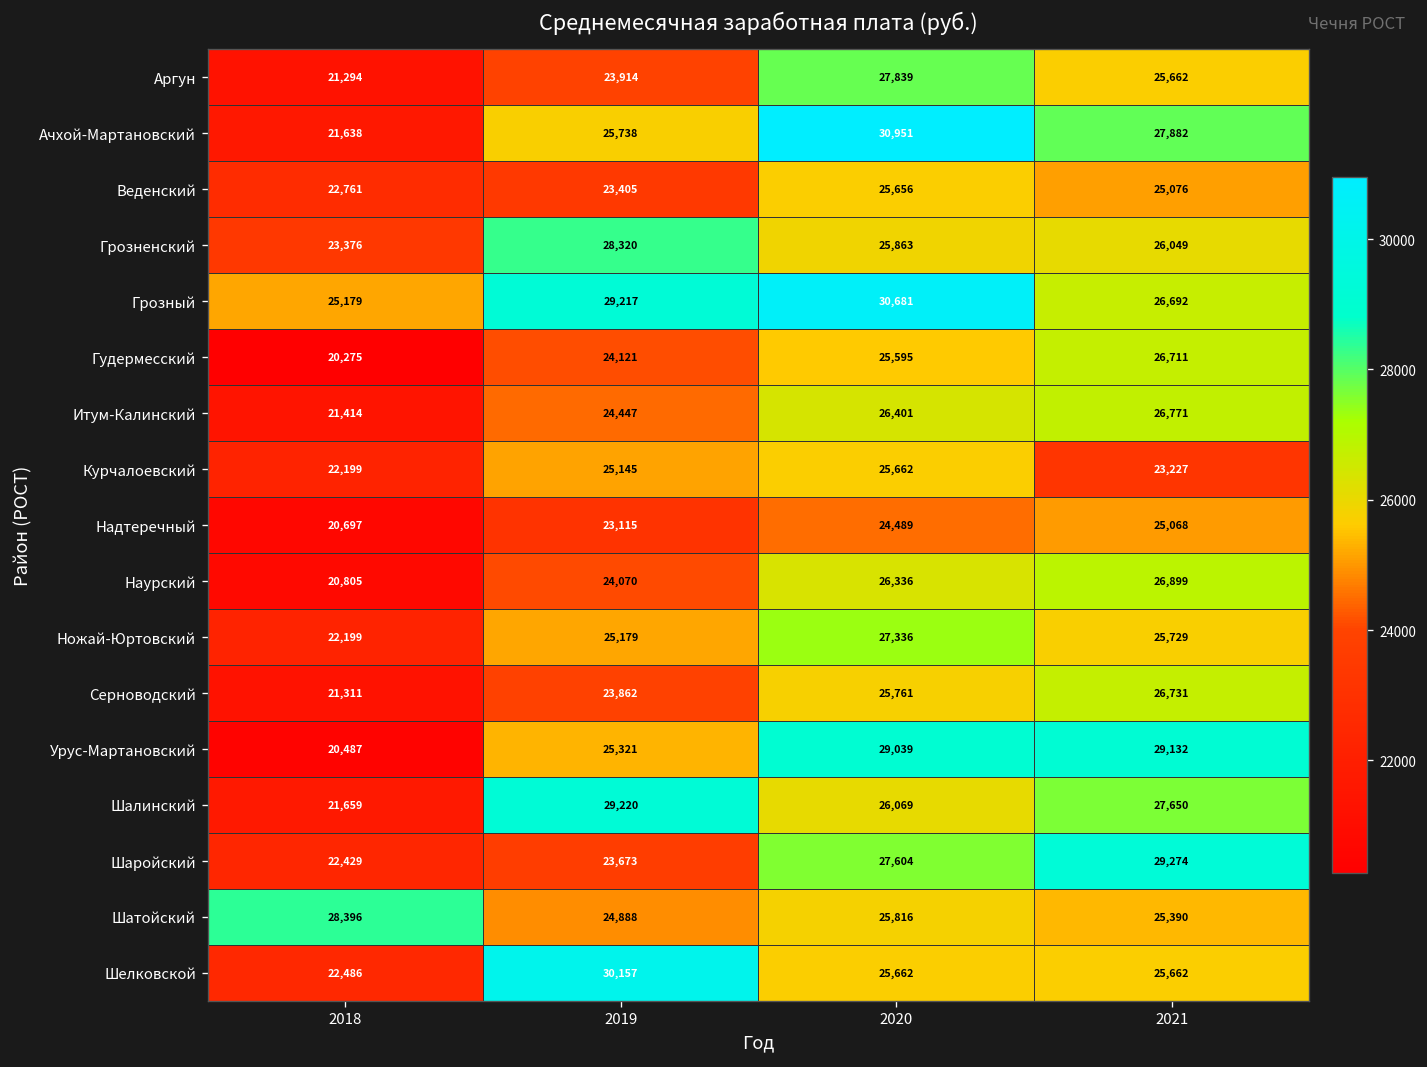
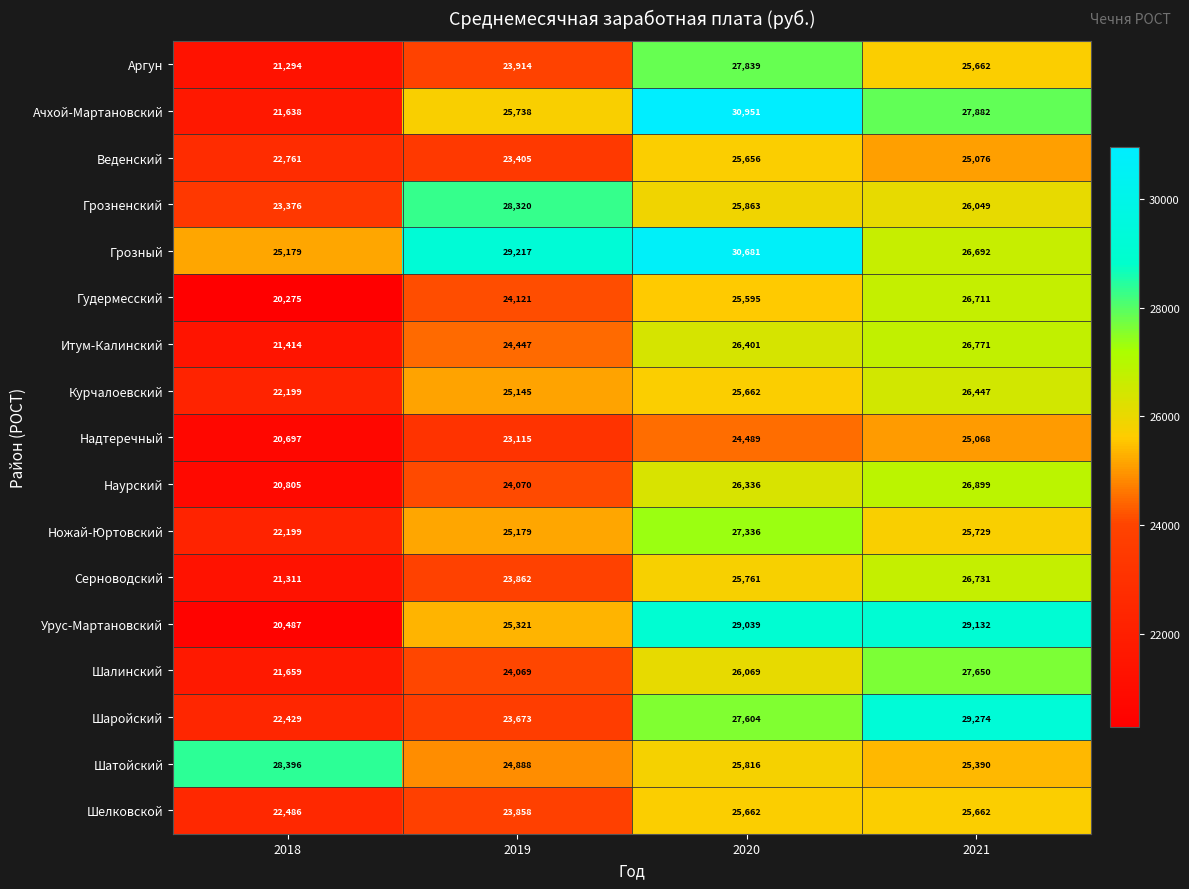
  {
    "Аргун": {
      "2018": "21,294",
      "2019": "23,914",
      "2020": "27,839",
      "2021": "25,662"
    },
    "Ачхой-Мартановский": {
      "2018": "21,638",
      "2019": "25,738",
      "2020": "30,951",
      "2021": "27,882"
    },
    "Веденский": {
      "2018": "22,761",
      "2019": "23,405",
      "2020": "25,656",
      "2021": "25,076"
    },
    "Грозненский": {
      "2018": "23,376",
      "2019": "28,320",
      "2020": "25,863",
      "2021": "26,049"
    },
    "Грозный": {
      "2018": "25,179",
      "2019": "29,217",
      "2020": "30,681",
      "2021": "26,692"
    },
    "Гудермесский": {
      "2018": "20,275",
      "2019": "24,121",
      "2020": "25,595",
      "2021": "26,711"
    },
    "Итум-Калинский": {
      "2018": "21,414",
      "2019": "24,447",
      "2020": "26,401",
      "2021": "26,771"
    },
    "Курчалоевский": {
      "2018": "22,199",
      "2019": "25,145",
      "2020": "25,662",
-     "2021": "23,227"
+     "2021": "26,447"
    },
    "Надтеречный": {
      "2018": "20,697",
      "2019": "23,115",
      "2020": "24,489",
      "2021": "25,068"
    },
    "Наурский": {
      "2018": "20,805",
      "2019": "24,070",
      "2020": "26,336",
      "2021": "26,899"
    },
    "Ножай-Юртовский": {
      "2018": "22,199",
      "2019": "25,179",
      "2020": "27,336",
      "2021": "25,729"
    },
    "Серноводский": {
      "2018": "21,311",
      "2019": "23,862",
      "2020": "25,761",
      "2021": "26,731"
    },
    "Урус-Мартановский": {
      "2018": "20,487",
      "2019": "25,321",
      "2020": "29,039",
      "2021": "29,132"
    },
    "Шалинский": {
      "2018": "21,659",
-     "2019": "29,220",
+     "2019": "24,069",
      "2020": "26,069",
      "2021": "27,650"
    },
    "Шаройский": {
      "2018": "22,429",
      "2019": "23,673",
      "2020": "27,604",
      "2021": "29,274"
    },
    "Шатойский": {
      "2018": "28,396",
      "2019": "24,888",
      "2020": "25,816",
      "2021": "25,390"
    },
    "Шелковской": {
      "2018": "22,486",
-     "2019": "30,157",
+     "2019": "23,858",
      "2020": "25,662",
      "2021": "25,662"
    }
  }
